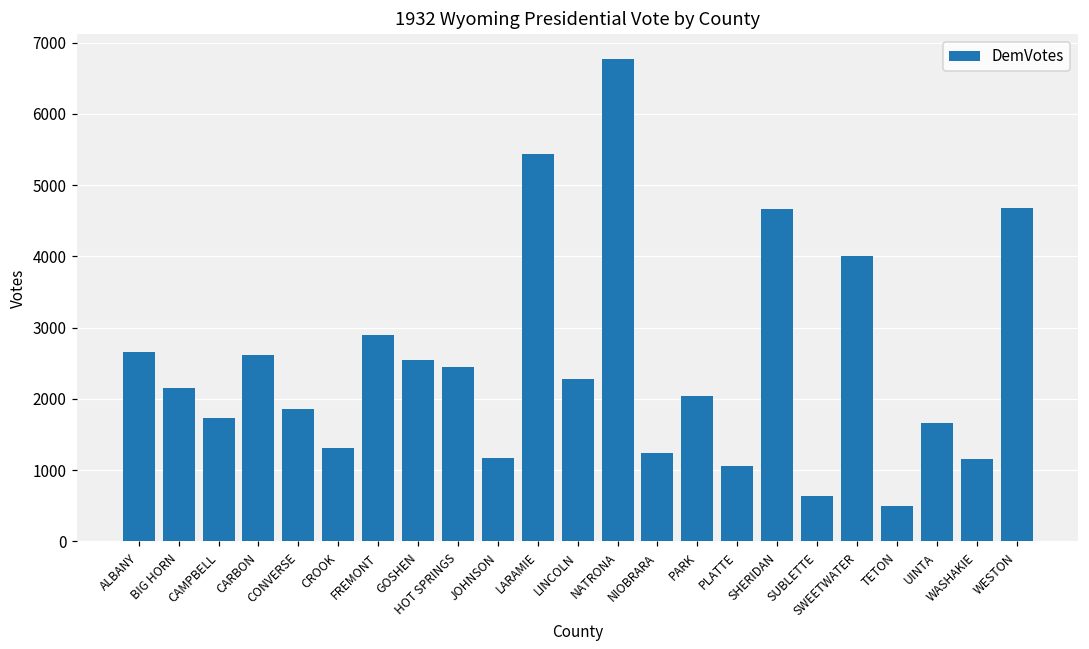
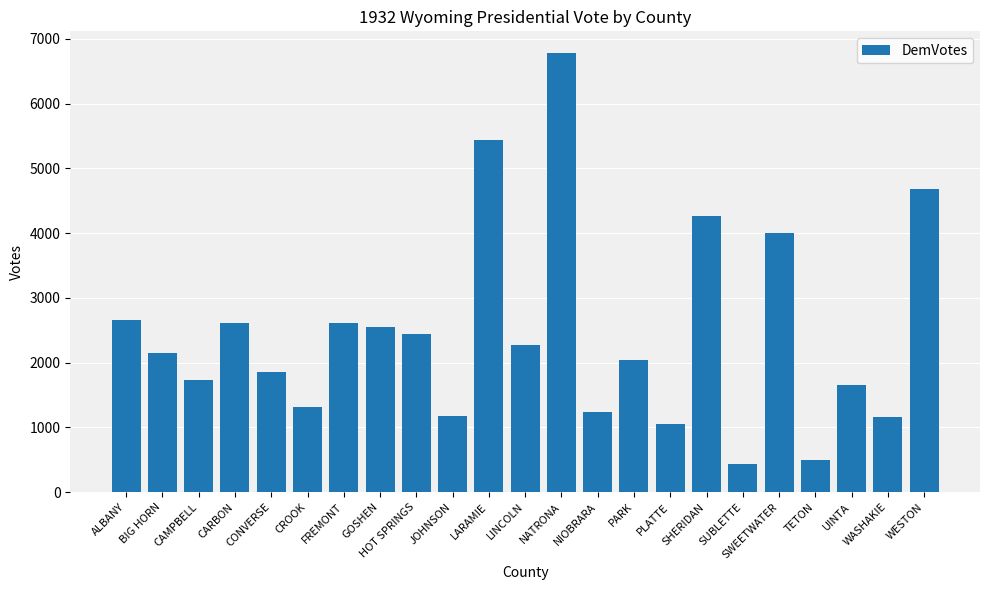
  {
    "ALBANY": 2700,
    "BIG HORN": 2200,
    "CAMPBELL": 1700,
    "CARBON": 2600,
    "CONVERSE": 1900,
    "CROOK": 1300,
-   "FREMONT": 2900,
+   "FREMONT": 2600,
    "GOSHEN": 2500,
    "HOT SPRINGS": 2400,
    "JOHNSON": 1200,
    "LARAMIE": 5400,
    "LINCOLN": 2300,
    "NATRONA": 6800,
    "NIOBRARA": 1200,
    "PARK": 2000,
    "PLATTE": 1100,
-   "SHERIDAN": 4700,
-   "SUBLETTE": 600,
+   "SHERIDAN": 4300,
+   "SUBLETTE": 400,
    "SWEETWATER": 4000,
    "TETON": 500,
    "UINTA": 1700,
    "WASHAKIE": 1200,
    "WESTON": 4700
  }
